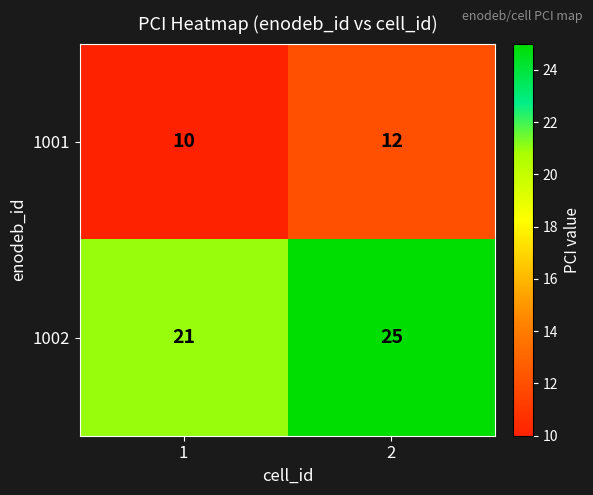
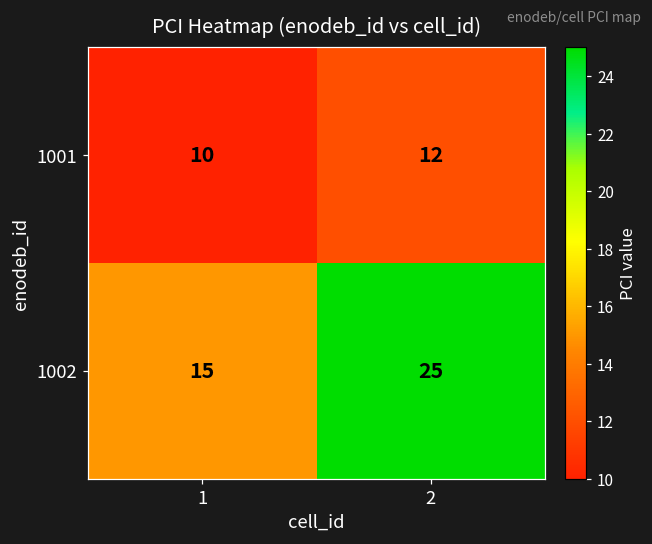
  {
    "1001": {
      "1": 10,
      "2": 12
    },
    "1002": {
-     "1": 21,
+     "1": 15,
      "2": 25
    }
  }
